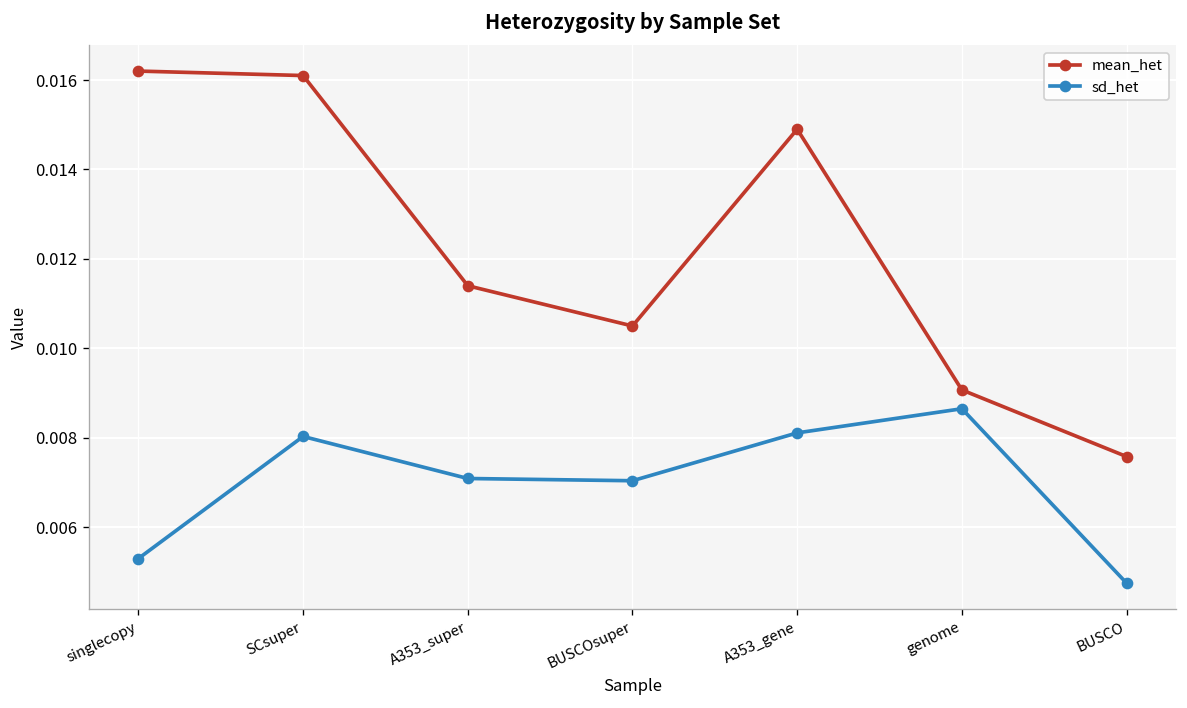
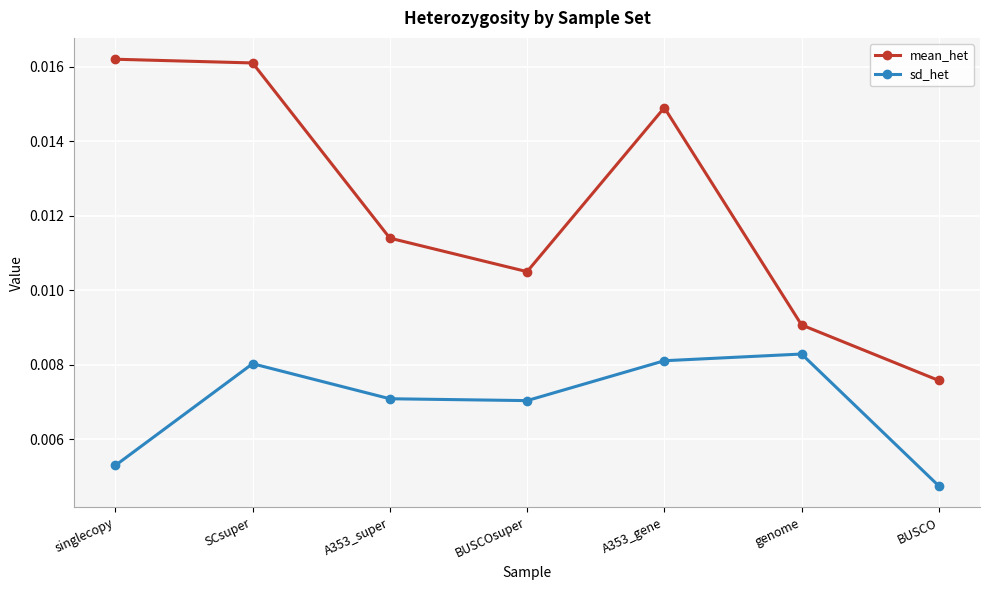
  {
    "mean_het": {
      "singlecopy": 0.0162,
      "SCsuper": 0.0161,
      "A353_super": 0.0114,
      "BUSCOsuper": 0.0105,
      "A353_gene": 0.0149,
      "genome": 0.0091,
      "BUSCO": 0.0076
    },
    "sd_het": {
      "singlecopy": 0.0053,
      "SCsuper": 0.0080,
      "A353_super": 0.0071,
      "BUSCOsuper": 0.0070,
      "A353_gene": 0.0081,
-     "genome": 0.0087,
+     "genome": 0.0083,
      "BUSCO": 0.0048
    }
  }
